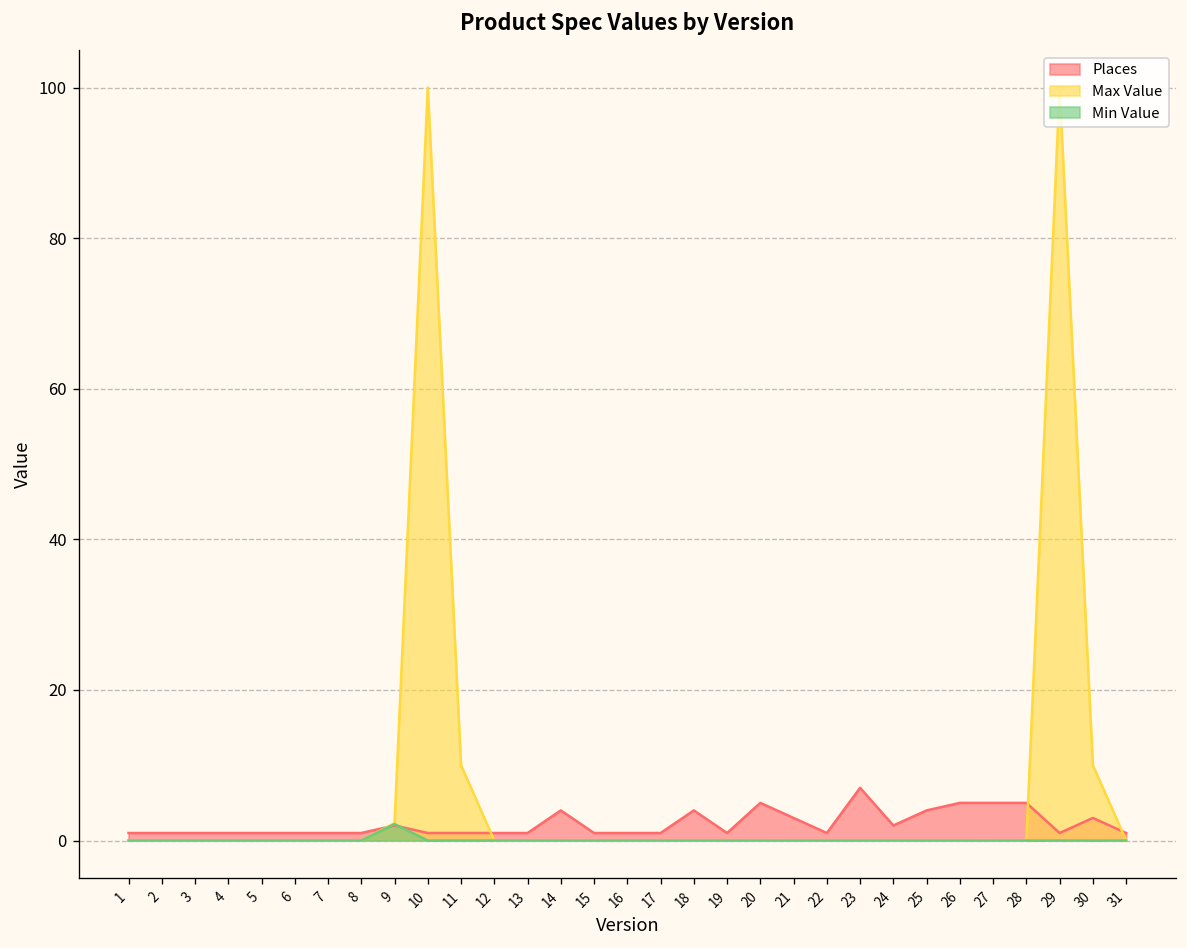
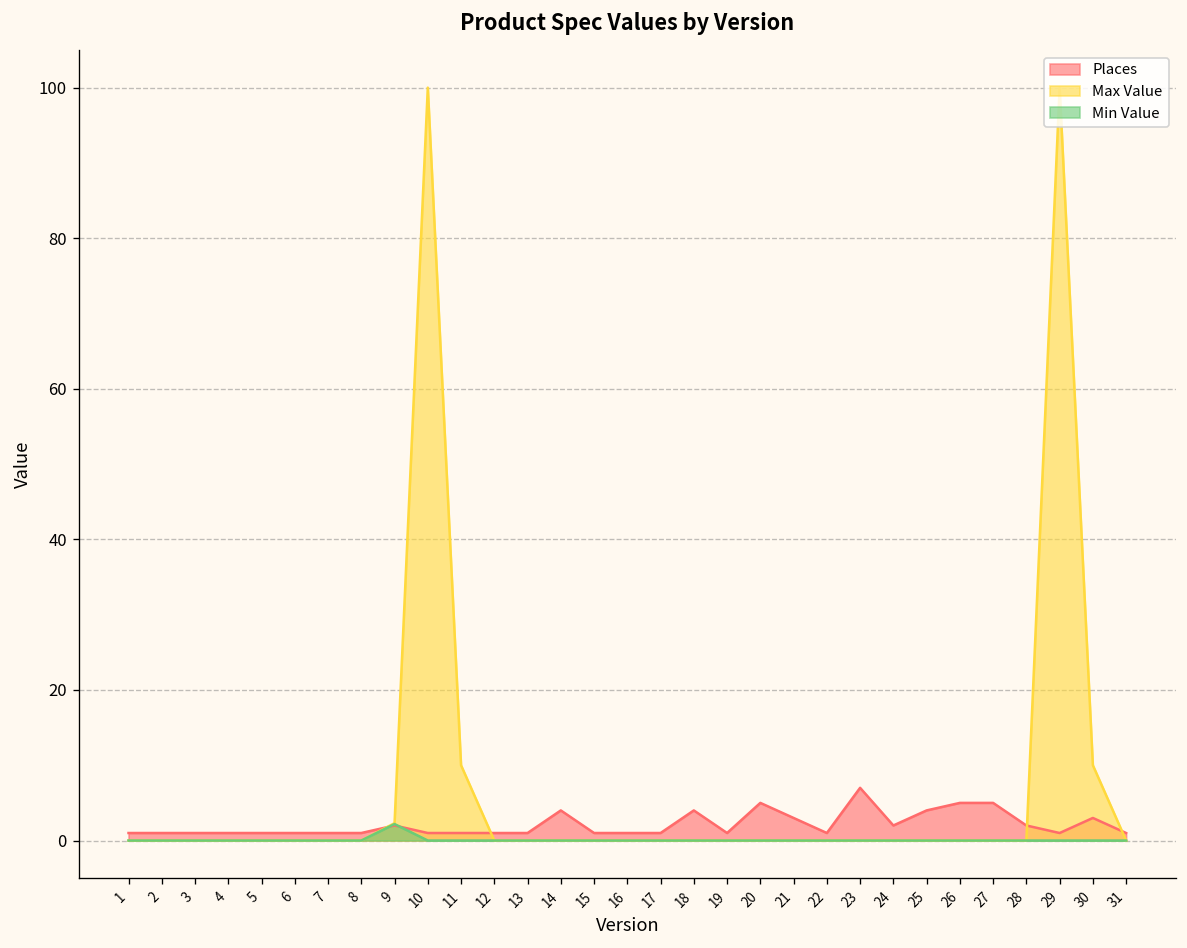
  {
    "Places": {
      "1": 1,
      "2": 1,
      "3": 1,
      "4": 1,
      "5": 1,
      "6": 1,
      "7": 1,
      "8": 1,
      "10": 1,
      "11": 1,
      "12": 1,
      "13": 1,
      "14": 4,
      "15": 1,
      "16": 1,
      "17": 1,
      "18": 4,
      "19": 1,
      "20": 5,
      "21": 3,
      "22": 1,
      "23": 7,
      "24": 2,
      "25": 4,
      "26": 5,
      "27": 5,
-     "28": 5,
+     "28": 2,
      "29": 1,
      "30": 3,
      "31": 1
    },
    "Max Value": {
      "10": 100,
      "11": 10,
      "30": 10
    },
    "Min Value": {
      "10": 0,
      "11": 0,
      "29": 0,
      "30": 0
    }
  }
